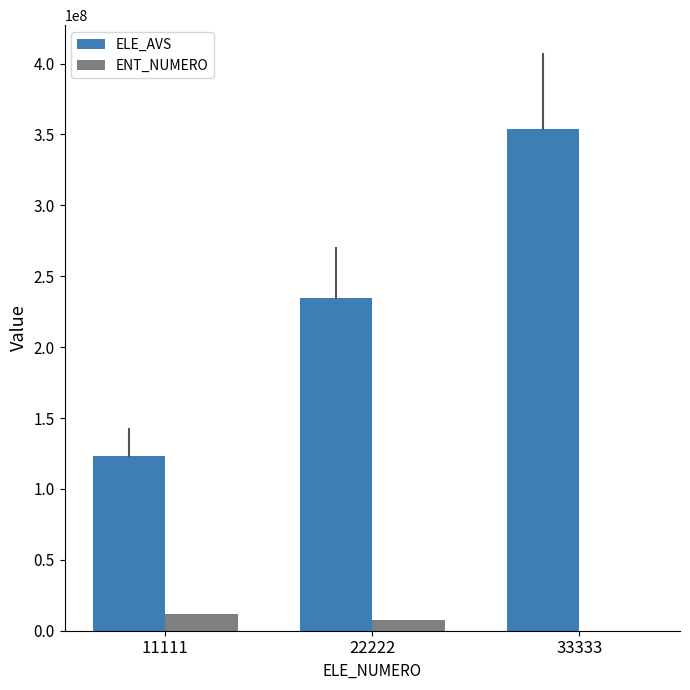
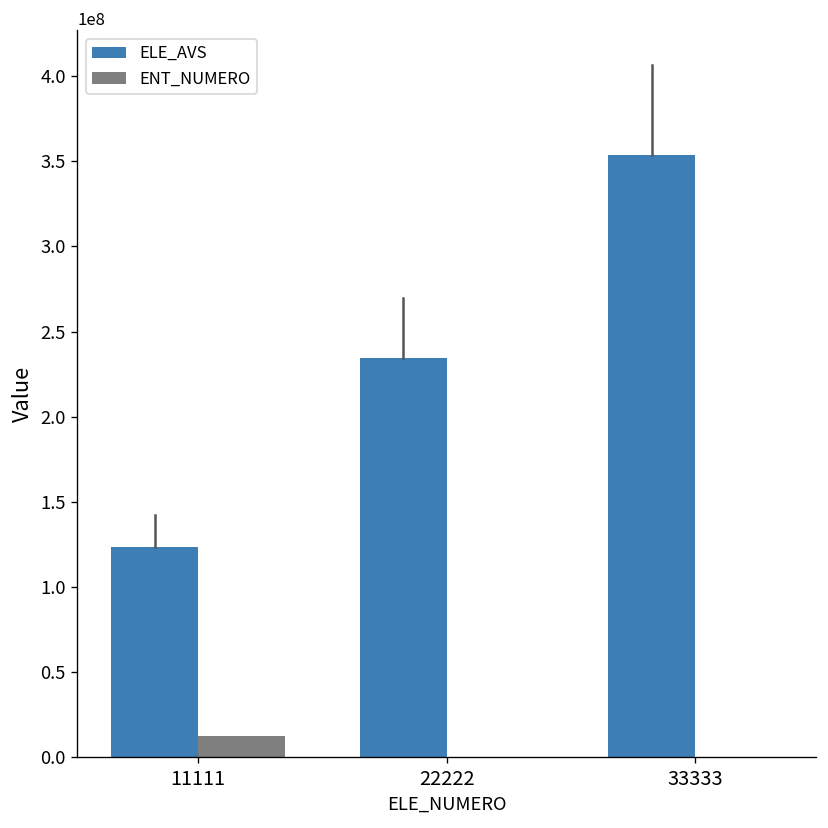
  {
    "ELE_AVS": {
      "11111": 123000000,
      "22222": 235000000,
      "33333": 354000000
    },
    "ENT_NUMERO": {
      "11111": 12000000,
-     "22222": 7000000
+     "22222": 0
    }
  }
